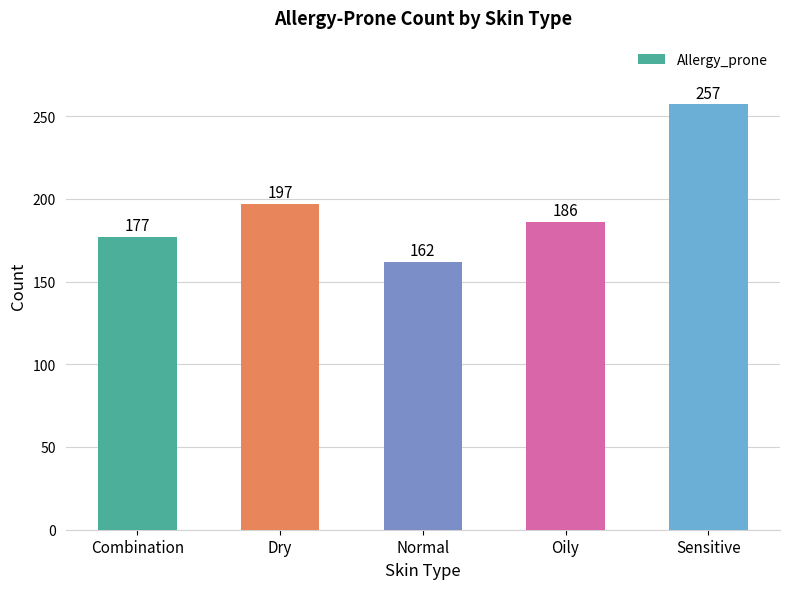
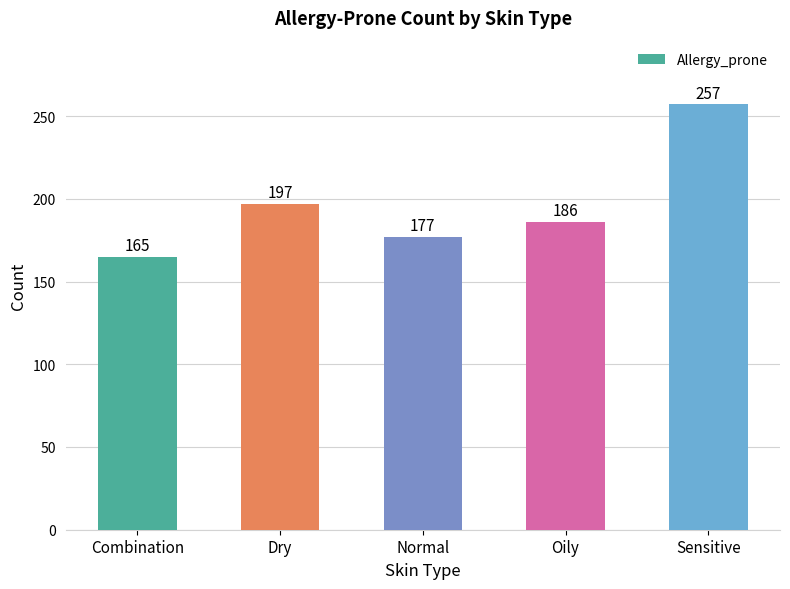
  {
-   "Combination": 177,
+   "Combination": 165,
    "Dry": 197,
-   "Normal": 162,
+   "Normal": 177,
    "Oily": 186,
    "Sensitive": 257
  }
